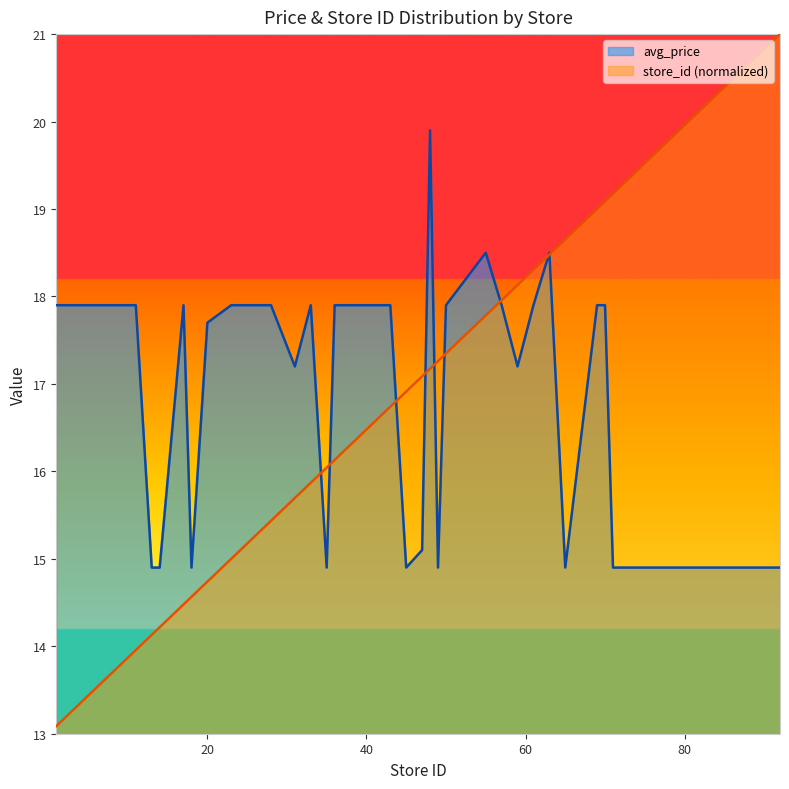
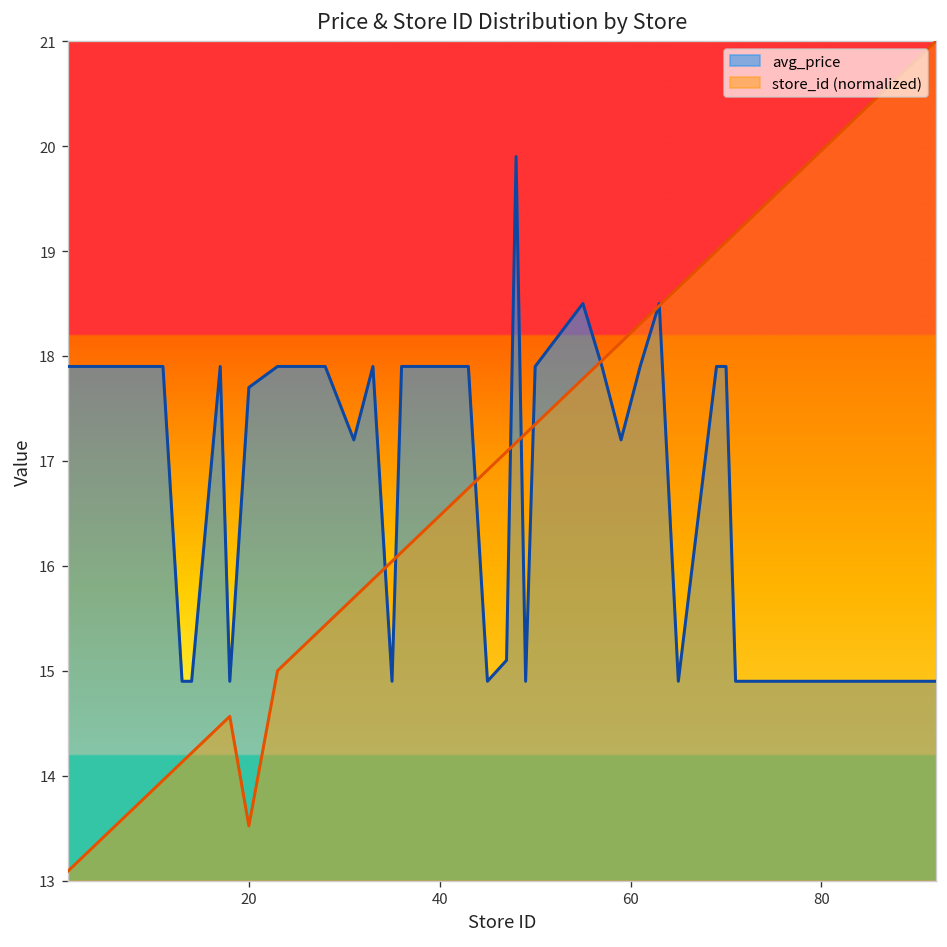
  {
    "avg_price": {
      "20": 17.7
    },
    "store_id (normalized)": {
-     "20": 14.7
+     "20": 13.5
    }
  }
